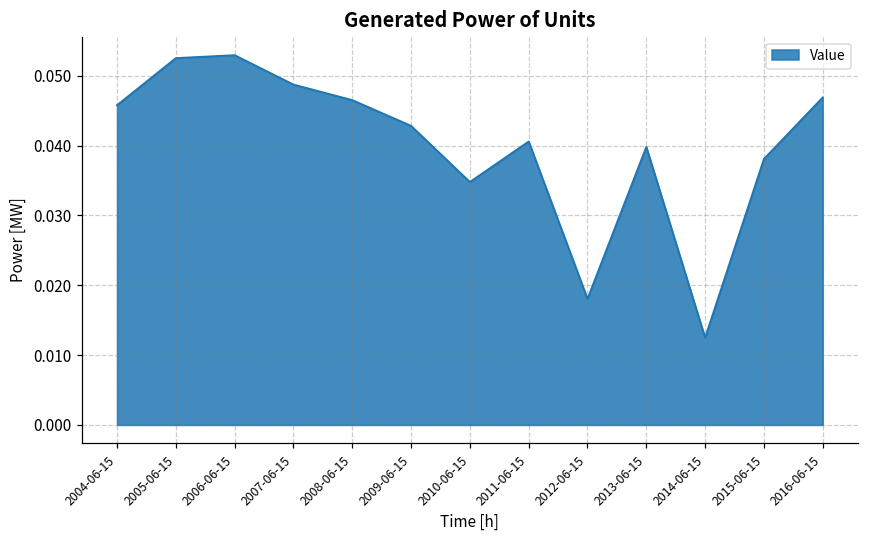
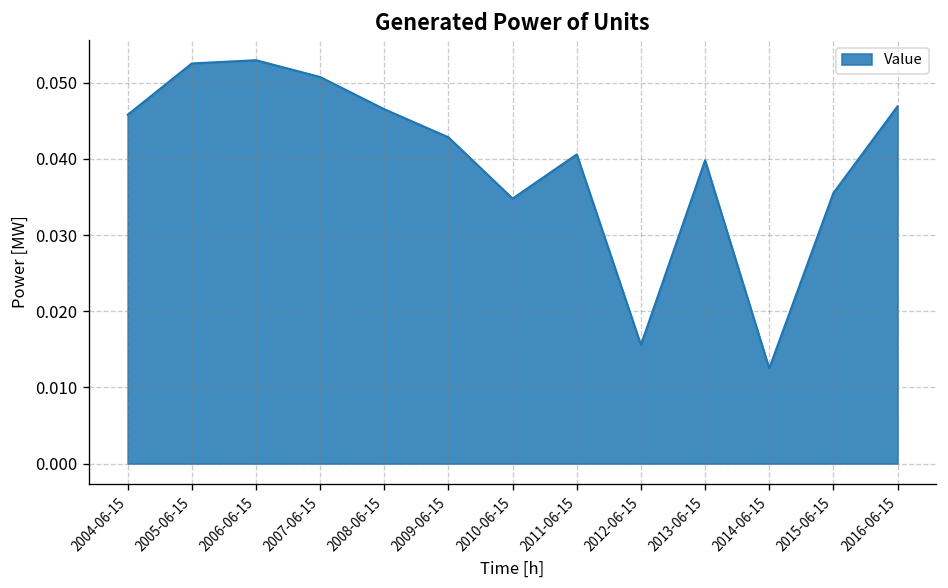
  {
    "2004-06-15": 0.046,
    "2005-06-15": 0.053,
    "2006-06-15": 0.053,
-   "2007-06-15": 0.049,
+   "2007-06-15": 0.051,
    "2008-06-15": 0.047,
    "2009-06-15": 0.043,
    "2010-06-15": 0.035,
    "2011-06-15": 0.041,
-   "2012-06-15": 0.018,
+   "2012-06-15": 0.016,
    "2013-06-15": 0.040,
    "2014-06-15": 0.012,
-   "2015-06-15": 0.038,
+   "2015-06-15": 0.036,
    "2016-06-15": 0.047
  }
